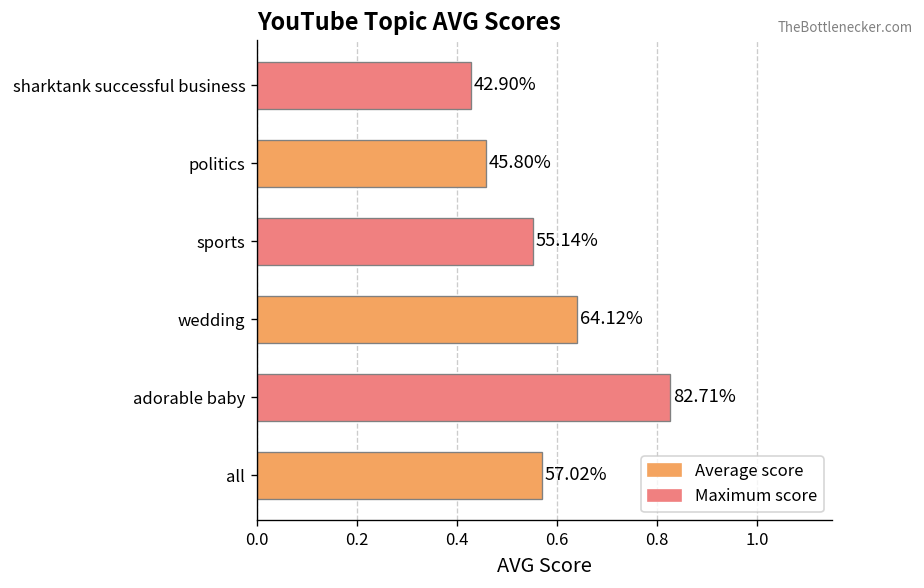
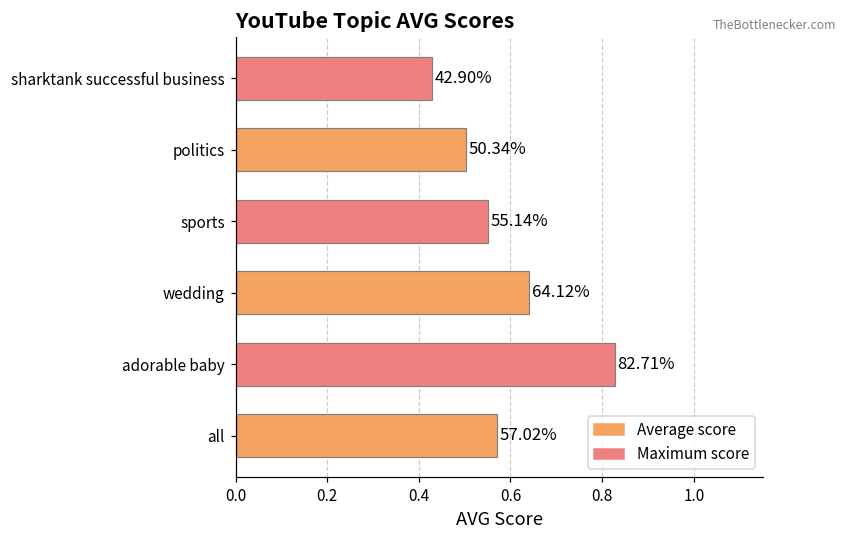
  {
    "sharktank successful business": "42.90%",
-   "politics": "45.80%",
+   "politics": "50.34%",
    "sports": "55.14%",
    "wedding": "64.12%",
    "adorable baby": "82.71%",
    "all": "57.02%"
  }
